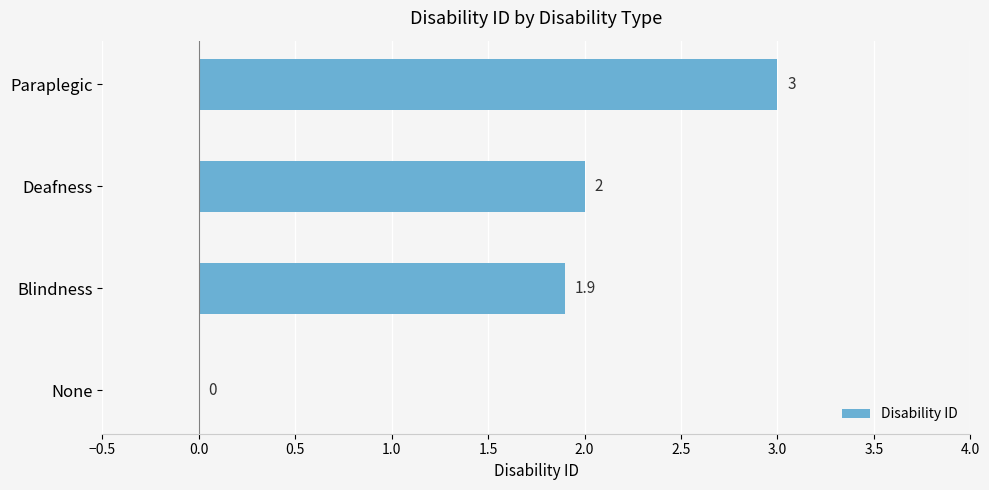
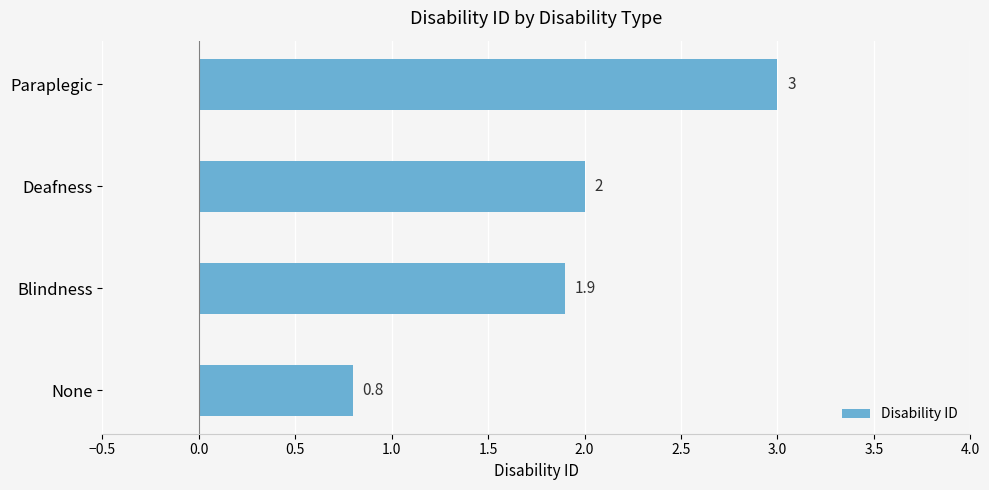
  {
    "Paraplegic": 3,
    "Deafness": 2,
    "Blindness": 1.9,
-   "None": 0
+   "None": 0.8
  }
